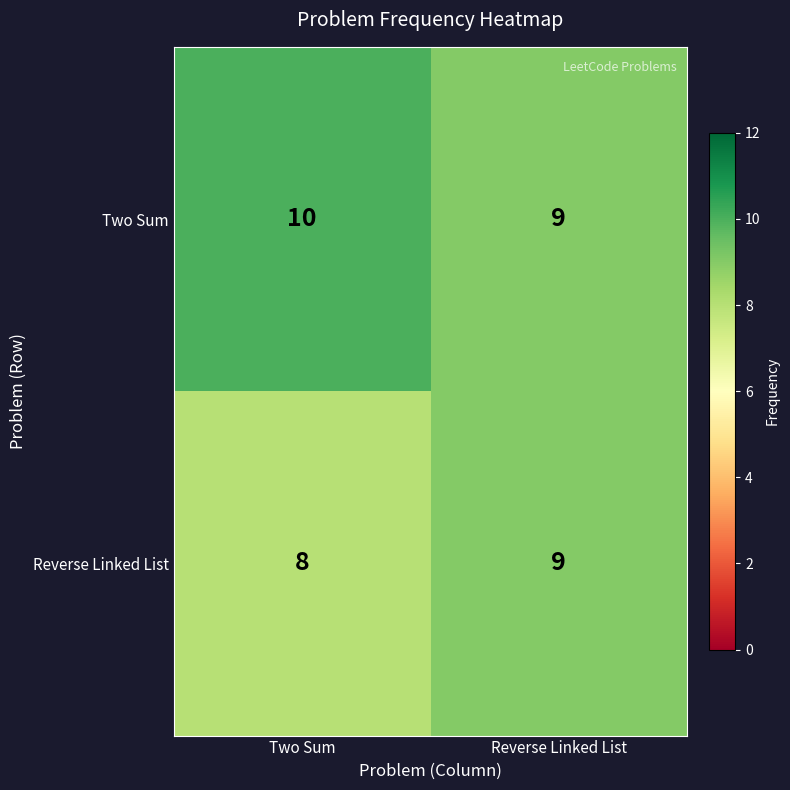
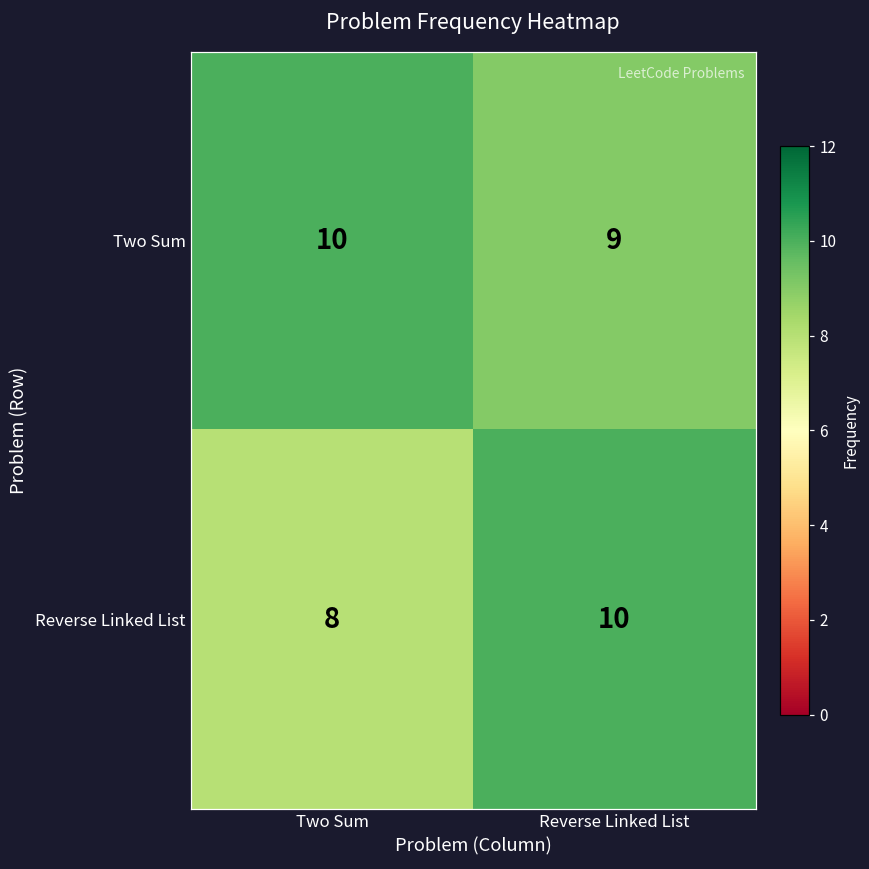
  {
    "Two Sum": {
      "Two Sum": 10
    },
    "Reverse Linked List": {
      "Two Sum": 8,
-     "Reverse Linked List": 9
+     "Reverse Linked List": 10
    }
  }
